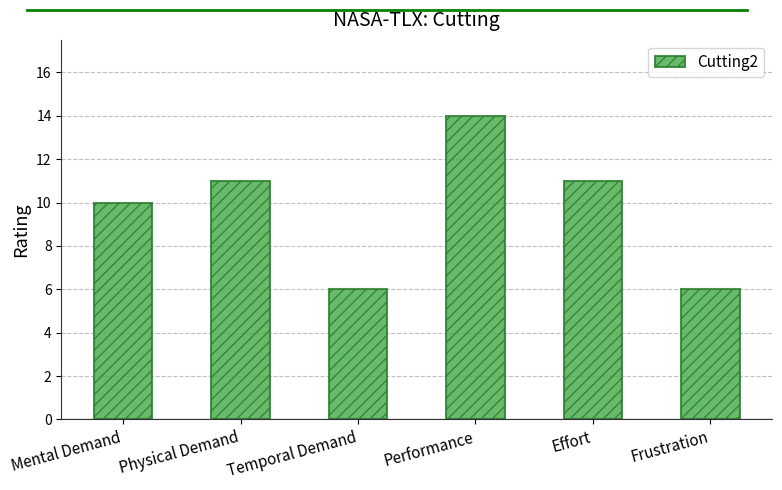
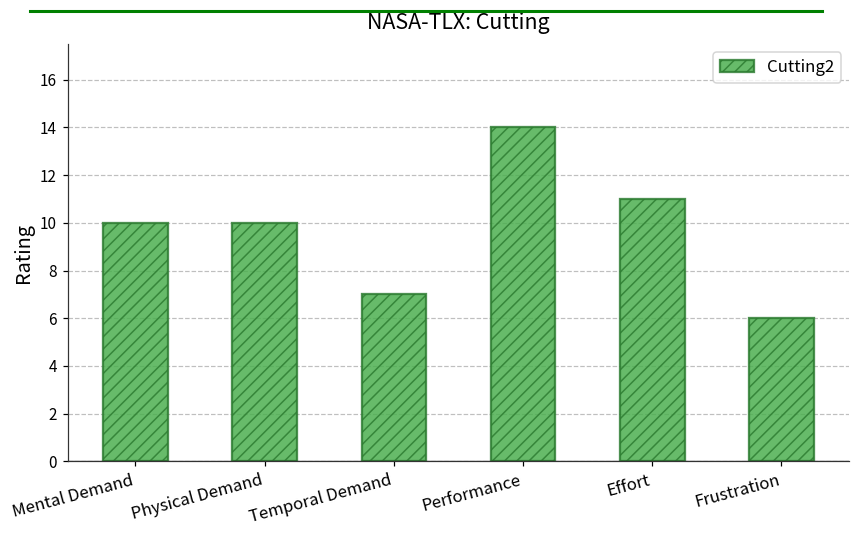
  {
    "Mental Demand": 10,
-   "Physical Demand": 11,
-   "Temporal Demand": 6,
+   "Physical Demand": 10,
+   "Temporal Demand": 7,
    "Performance": 14,
    "Effort": 11,
    "Frustration": 6
  }
